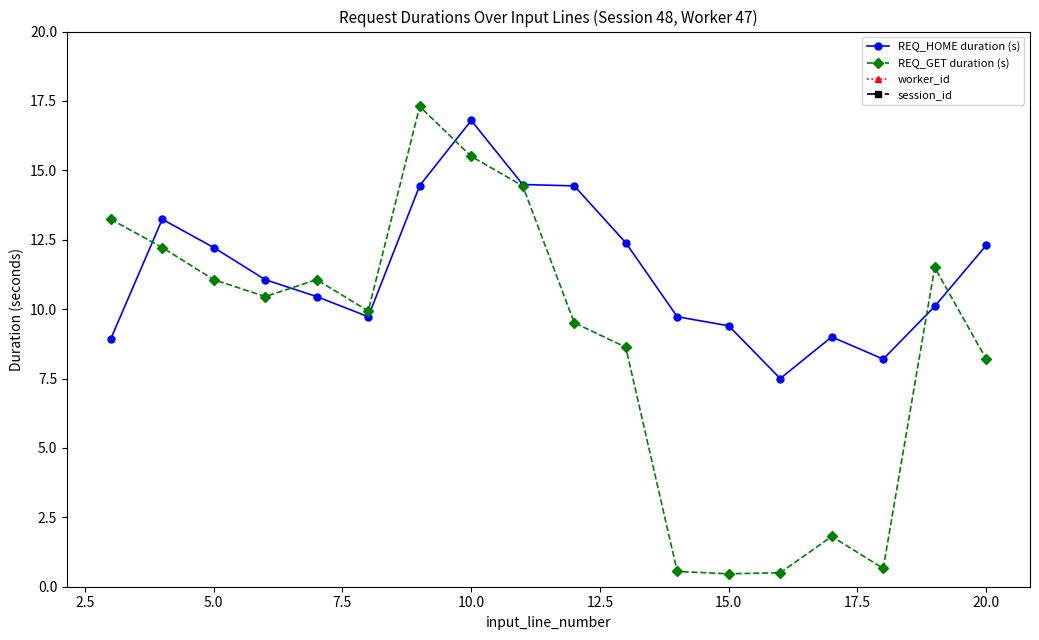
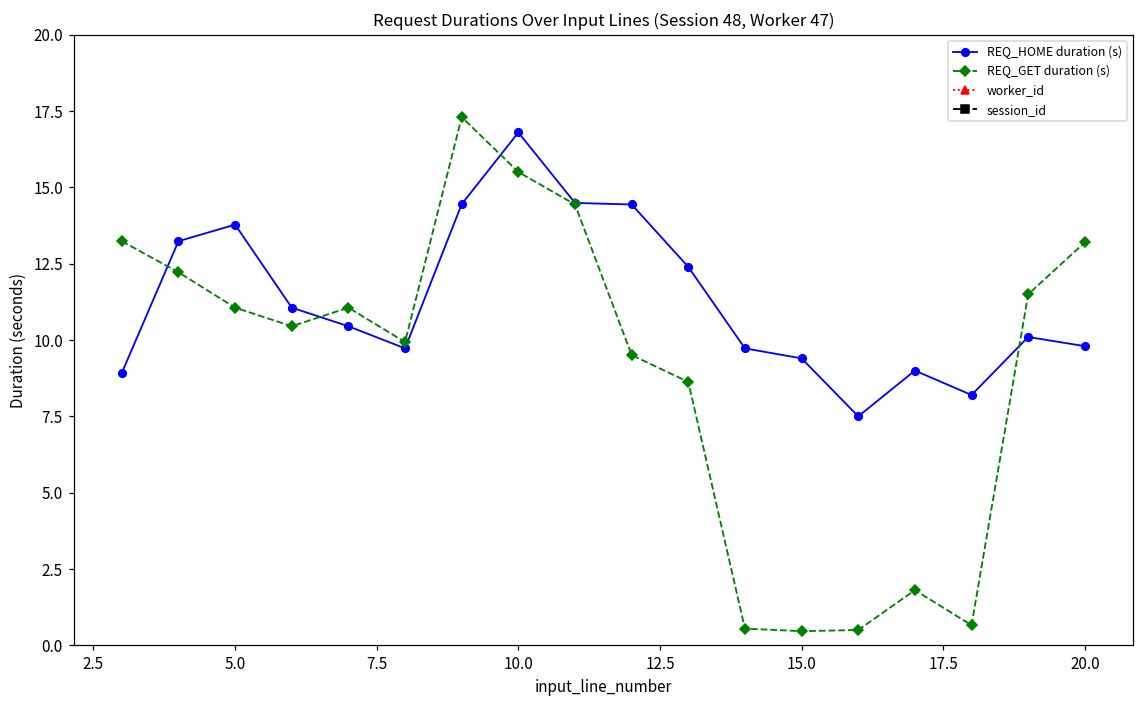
  {
    "REQ_HOME duration (s)": {
-     "5.0": 12.2,
+     "5.0": 13.8,
      "10.0": 16.8,
      "15.0": 9.4,
-     "20.0": 12.3
+     "20.0": 9.8
    },
    "REQ_GET duration (s)": {
      "5.0": 11.1,
      "10.0": 15.5,
      "15.0": 0.5,
-     "20.0": 8.2
+     "20.0": 13.2
    }
  }
